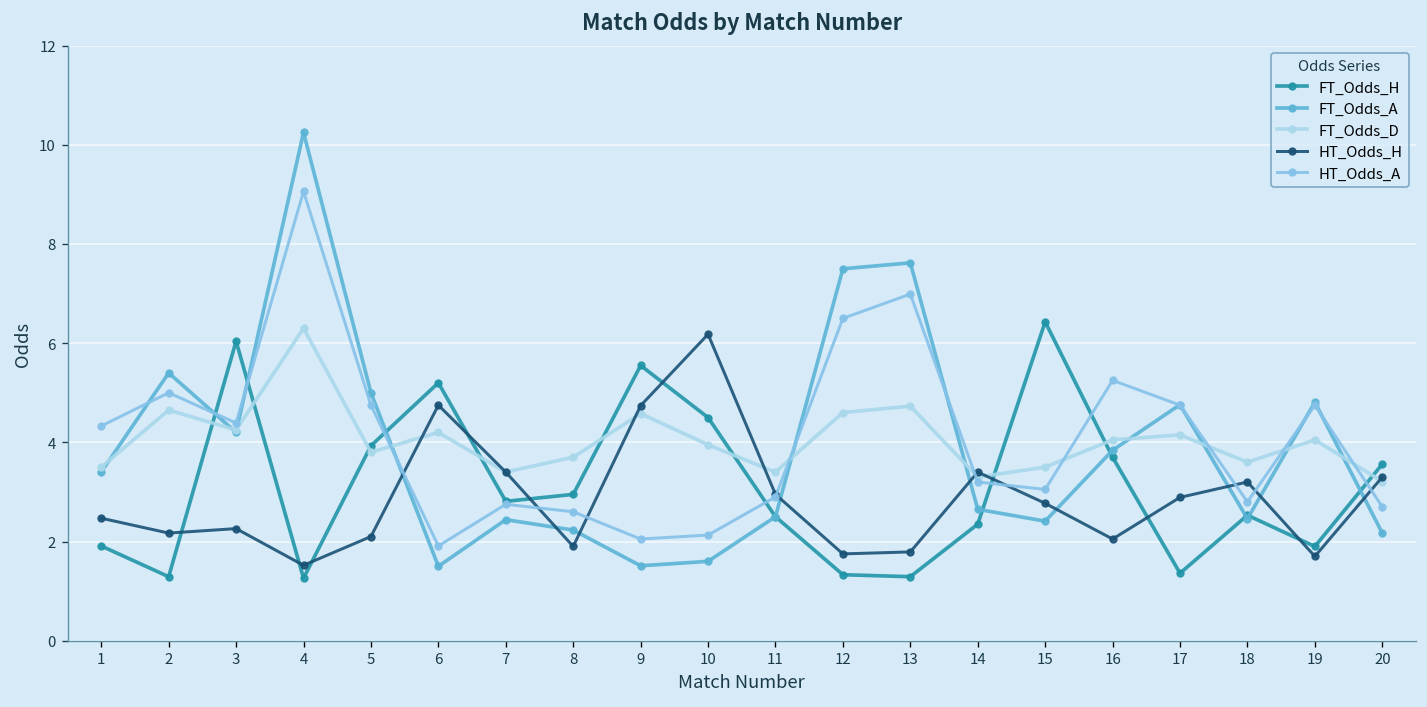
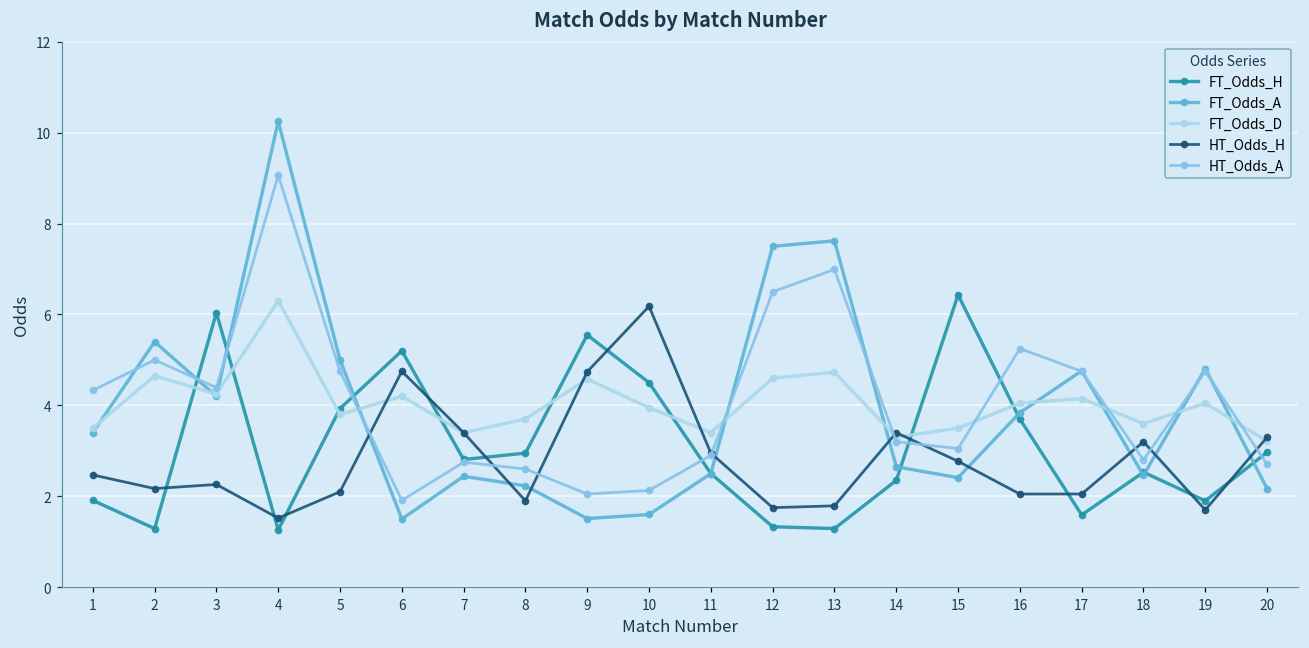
  {
    "FT_Odds_H": {
      "1": 1.9,
      "2": 1.3,
      "3": 6.0,
      "4": 1.3,
      "5": 3.9,
      "6": 5.2,
      "8": 3.0,
      "9": 5.6,
      "10": 4.5,
      "12": 1.3,
      "13": 1.3,
      "14": 2.4,
      "15": 6.4,
      "16": 3.7,
-     "17": 1.4,
+     "17": 1.6,
      "18": 2.5,
      "19": 1.9,
-     "20": 3.6
+     "20": 3.0
    },
    "HT_Odds_H": {
      "1": 2.5,
      "2": 2.2,
      "3": 2.3,
      "4": 1.5,
      "5": 2.1,
      "6": 4.8,
      "8": 1.9,
      "9": 4.7,
      "10": 6.2,
      "12": 1.8,
      "13": 1.8,
      "14": 3.4,
      "15": 2.8,
      "16": 2.1,
-     "17": 2.9,
+     "17": 2.1,
      "18": 3.2,
      "19": 1.7,
      "20": 3.3
    }
  }
